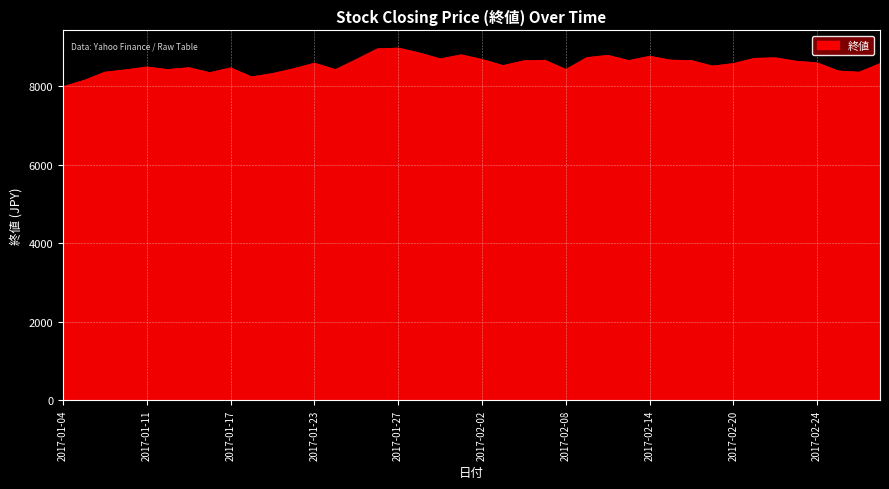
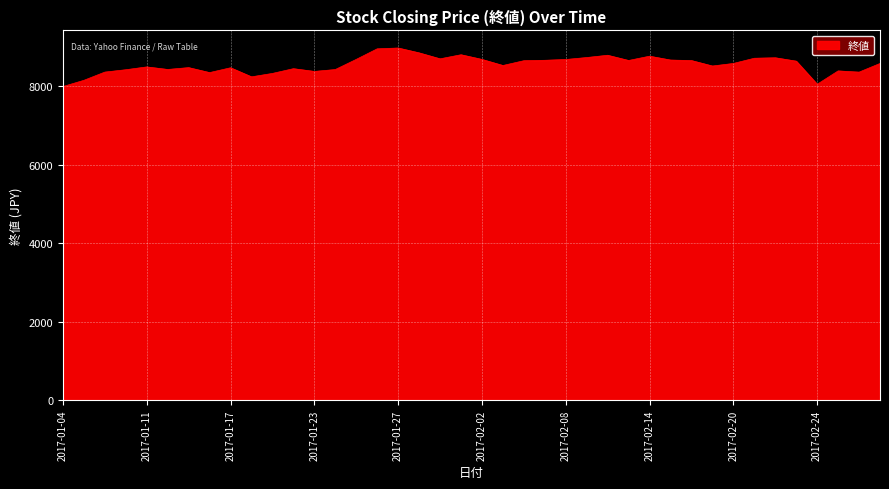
  {
    "2017-01-04": 8000,
    "2017-01-11": 8500,
    "2017-01-17": 8500,
-   "2017-01-23": 8600,
+   "2017-01-23": 8400,
    "2017-01-27": 9000,
    "2017-02-02": 8700,
-   "2017-02-08": 8400,
+   "2017-02-08": 8700,
    "2017-02-14": 8800,
    "2017-02-20": 8600,
-   "2017-02-24": 8600
+   "2017-02-24": 8100
  }
